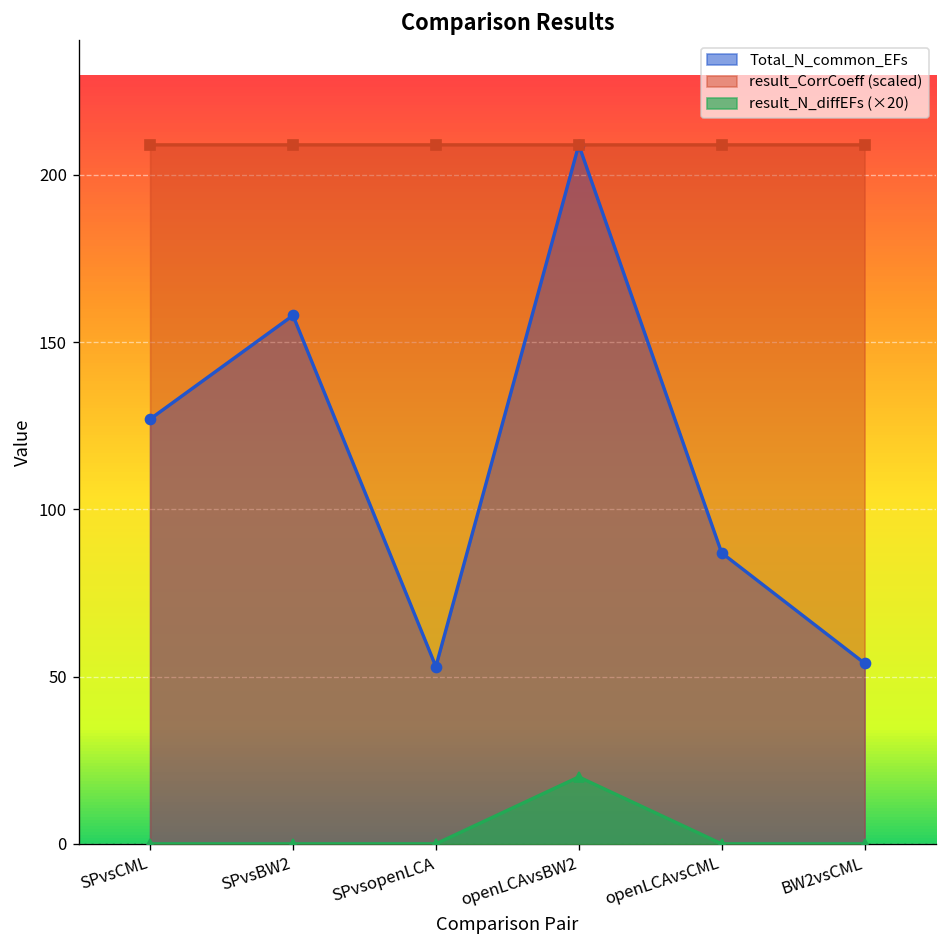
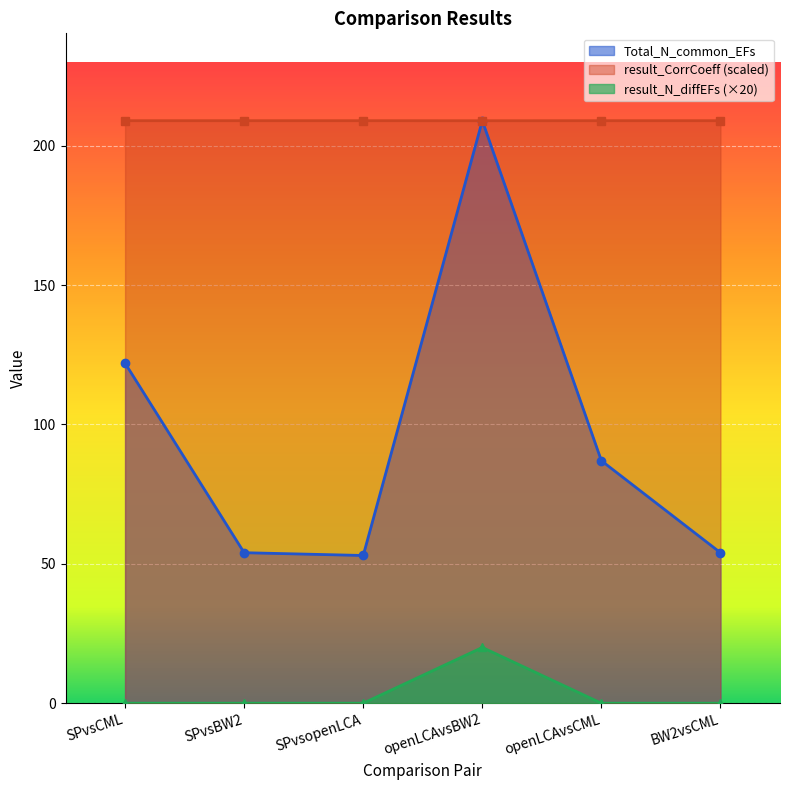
  {
    "Total_N_common_EFs": {
-     "SPvsCML": 127,
-     "SPvsBW2": 158,
+     "SPvsCML": 122,
+     "SPvsBW2": 54,
      "SPvsopenLCA": 53,
      "openLCAvsCML": 87,
      "BW2vsCML": 54
    },
    "result_CorrCoeff (scaled)": {
      "SPvsCML": 209,
      "SPvsBW2": 209,
      "SPvsopenLCA": 209,
      "openLCAvsCML": 209,
      "BW2vsCML": 209
    },
    "result_N_diffEFs (×20)": {
      "SPvsCML": 0,
      "SPvsBW2": 0,
      "SPvsopenLCA": 0,
      "openLCAvsBW2": 20,
      "openLCAvsCML": 0,
      "BW2vsCML": 0
    }
  }
